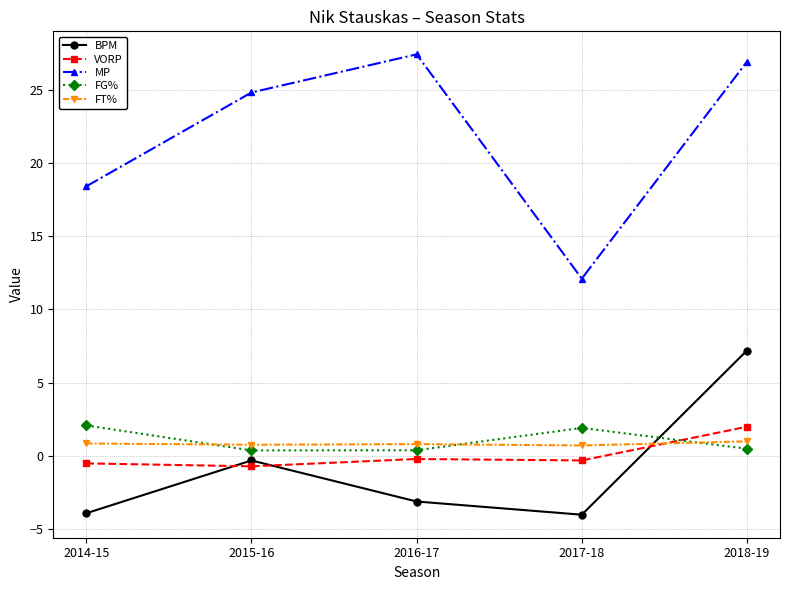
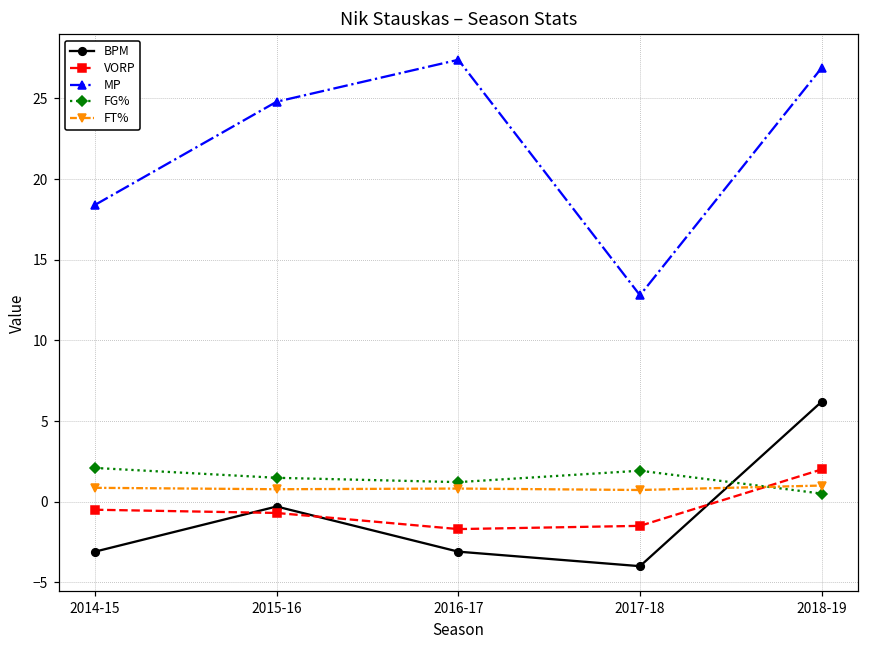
  {
    "BPM": {
-     "2014-15": -3.9,
+     "2014-15": -3.1,
      "2015-16": -0.3,
      "2016-17": -3.1,
      "2017-18": -4.0,
-     "2018-19": 7.2
+     "2018-19": 6.2
    },
    "VORP": {
      "2014-15": -0.5,
      "2015-16": -0.7,
-     "2016-17": -0.2,
-     "2017-18": -0.3,
+     "2016-17": -1.7,
+     "2017-18": -1.5,
      "2018-19": 2.0
    },
    "MP": {
      "2014-15": 18.4,
      "2015-16": 24.8,
      "2016-17": 27.4,
-     "2017-18": 12.1,
+     "2017-18": 12.8,
      "2018-19": 26.9
    },
    "FG%": {
      "2014-15": 2.1,
-     "2015-16": 0.4,
-     "2016-17": 0.4,
+     "2015-16": 1.5,
+     "2016-17": 1.2,
      "2017-18": 1.9,
      "2018-19": 0.5
    },
    "FT%": {
      "2014-15": 0.9,
      "2015-16": 0.8,
      "2016-17": 0.8,
      "2017-18": 0.7,
      "2018-19": 1.0
    }
  }
